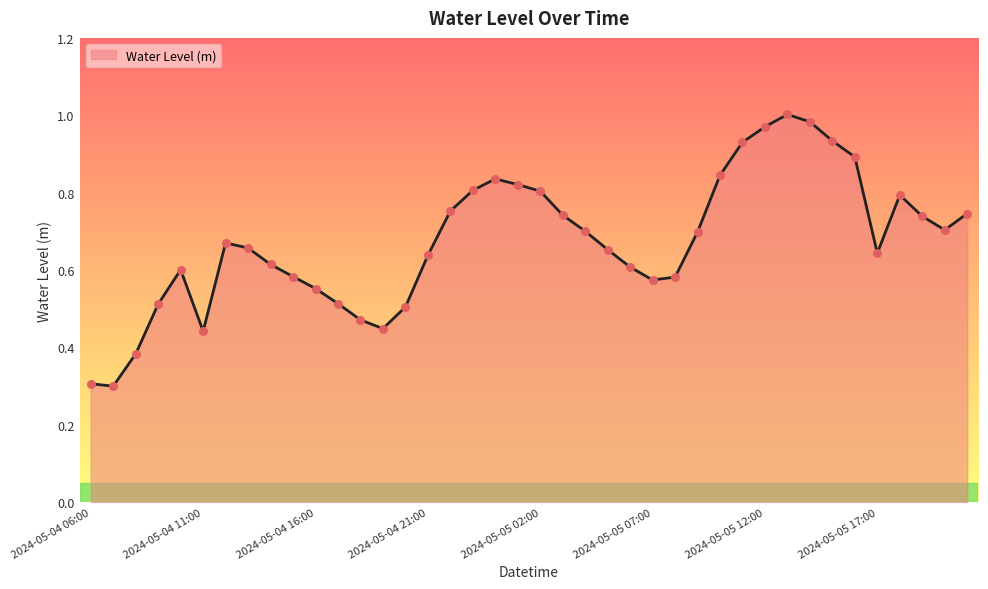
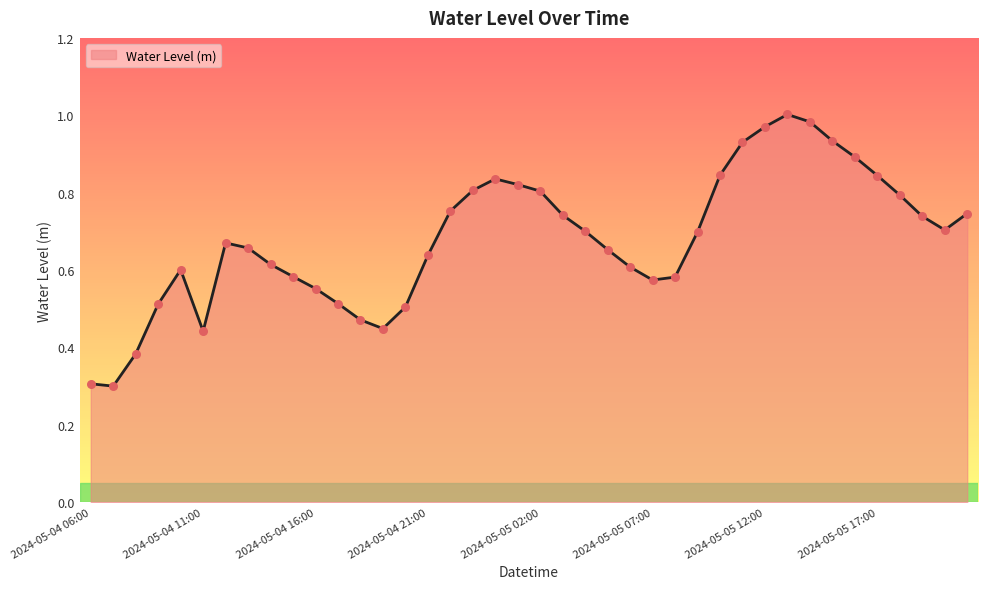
  {
    "2024-05-04 06:00": 0.31,
    "2024-05-04 11:00": 0.44,
    "2024-05-04 16:00": 0.55,
    "2024-05-04 21:00": 0.64,
    "2024-05-05 02:00": 0.80,
    "2024-05-05 07:00": 0.57,
    "2024-05-05 12:00": 0.97,
-   "2024-05-05 17:00": 0.64
+   "2024-05-05 17:00": 0.84
  }
